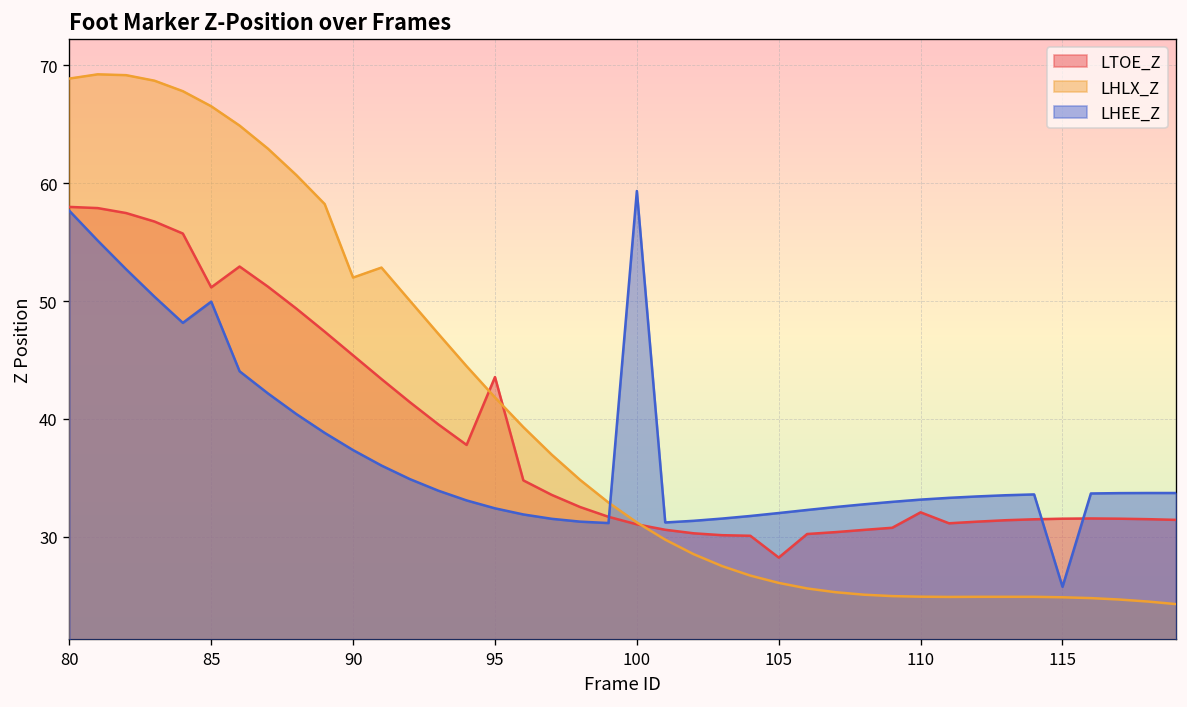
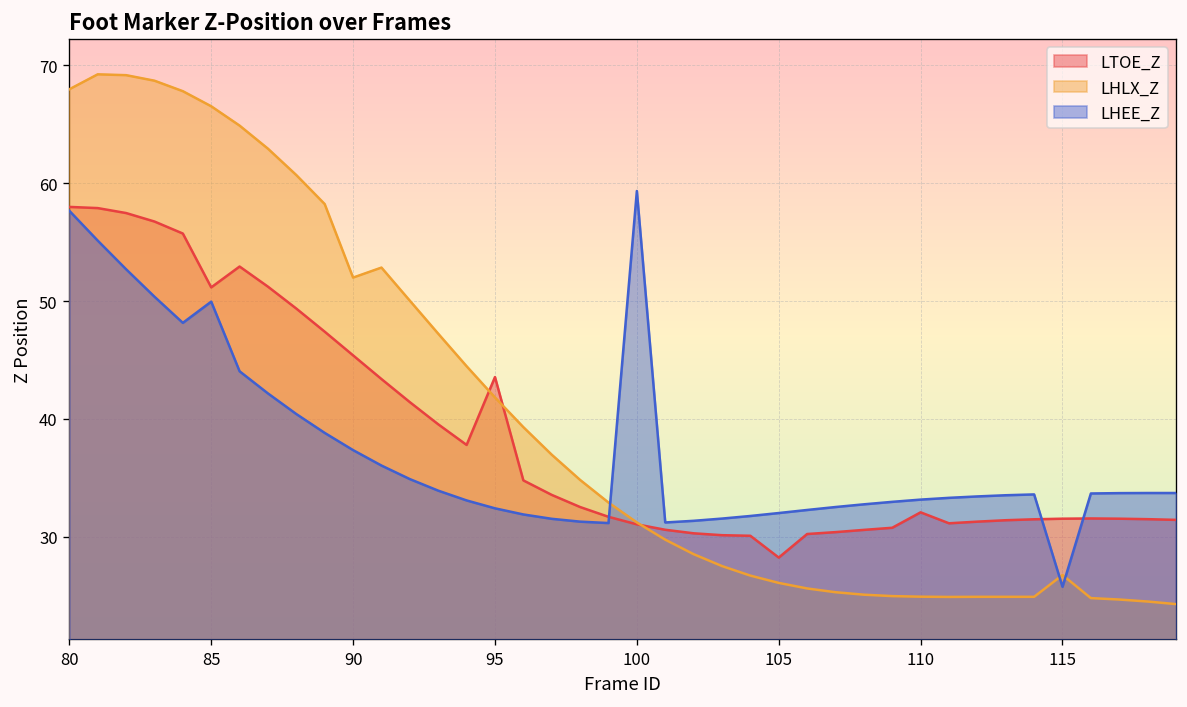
  {
    "LTOE_Z": {
      "80": 58,
      "85": 51,
      "90": 45,
      "95": 44,
      "105": 28,
      "110": 32,
      "115": 32
    },
    "LHLX_Z": {
-     "80": 69,
+     "80": 68,
      "85": 67,
      "90": 52,
      "95": 42,
      "105": 26,
      "110": 25,
-     "115": 25
+     "115": 27
    },
    "LHEE_Z": {
      "80": 58,
      "85": 50,
      "90": 37,
      "95": 32,
      "100": 59,
      "105": 32,
      "110": 33,
      "115": 26
    }
  }
